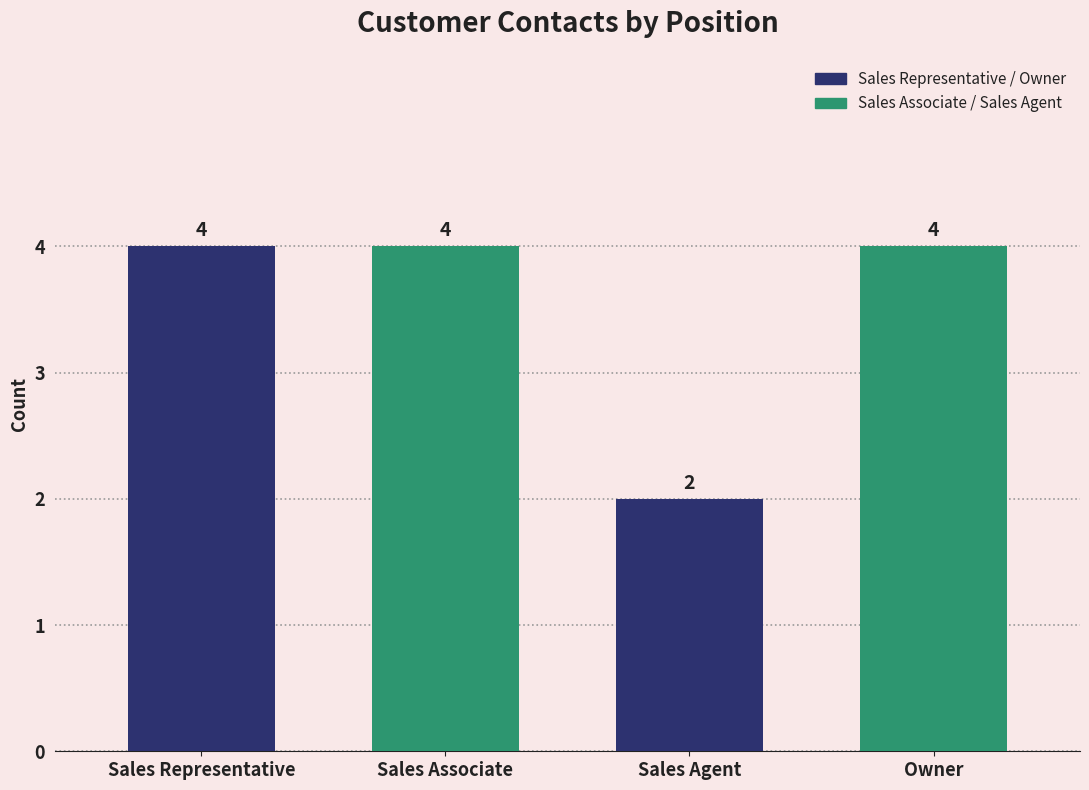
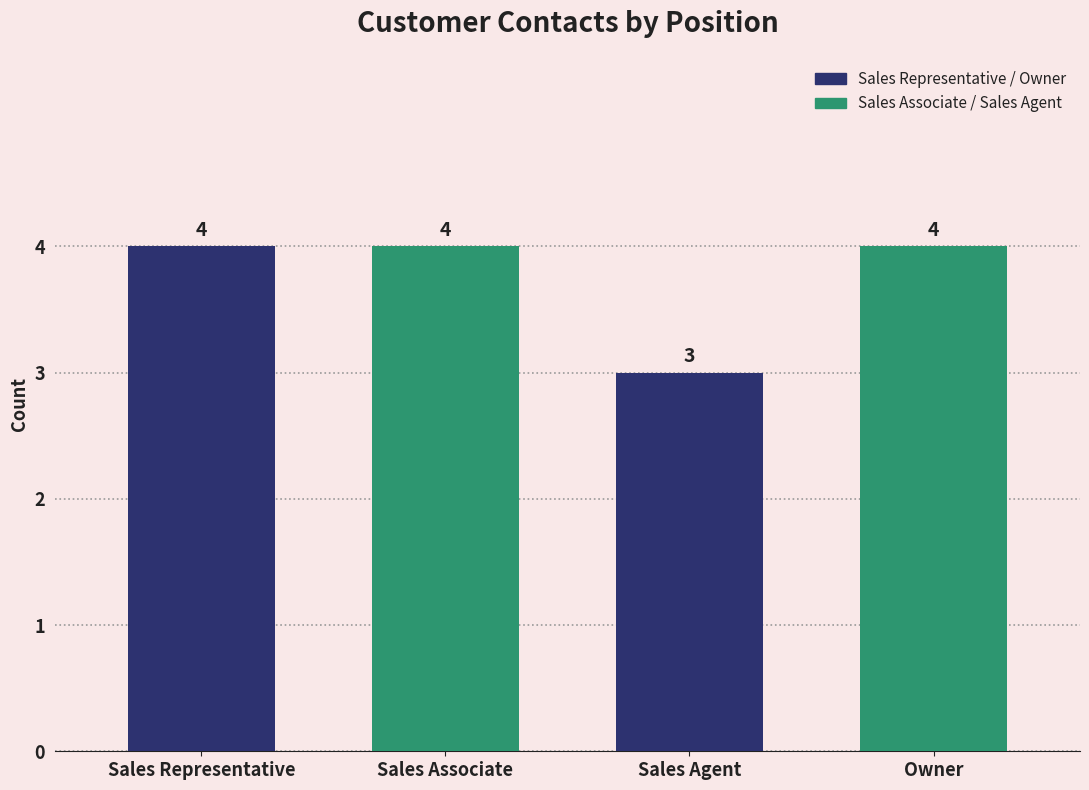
  {
    "Sales Representative": 4,
    "Sales Associate": 4,
-   "Sales Agent": 2,
+   "Sales Agent": 3,
    "Owner": 4
  }
